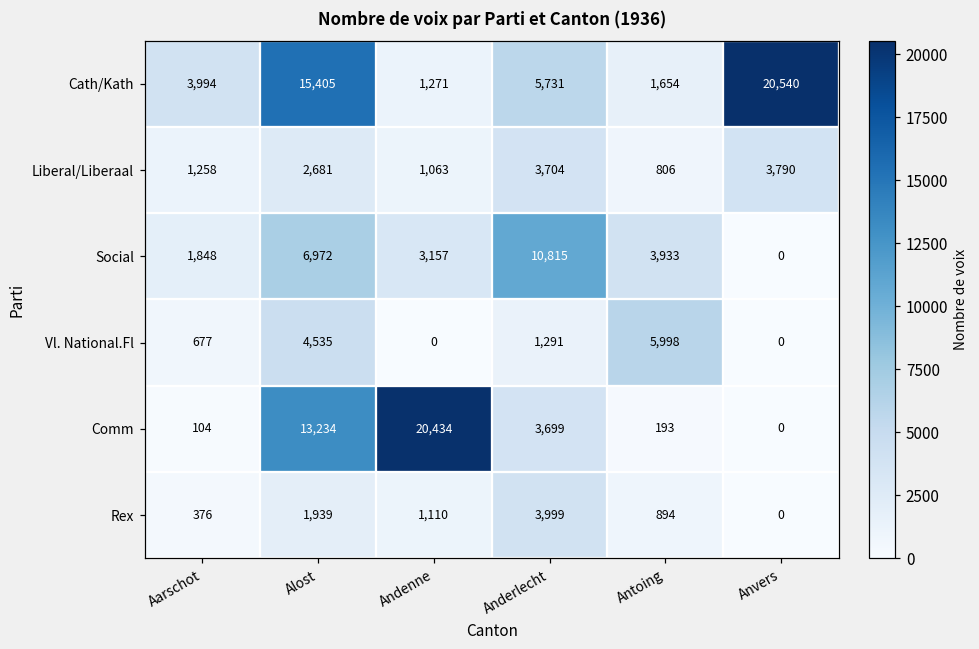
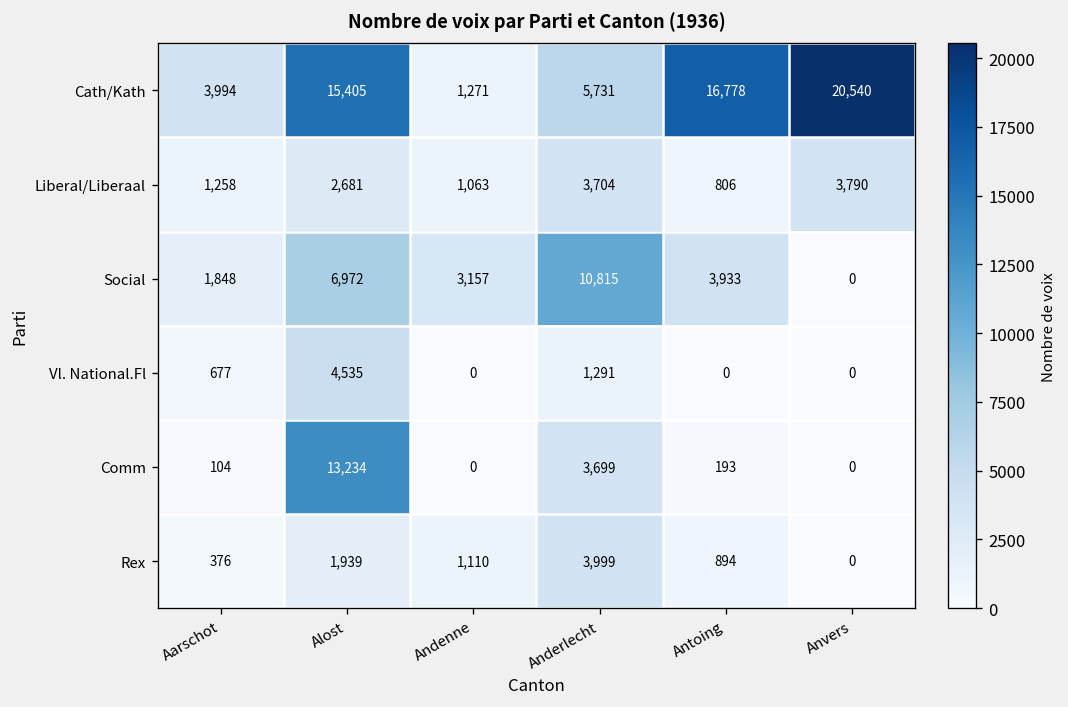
  {
    "Cath/Kath": {
      "Aarschot": "3,994",
      "Alost": "15,405",
      "Andenne": "1,271",
      "Anderlecht": "5,731",
-     "Antoing": "1,654",
+     "Antoing": "16,778",
      "Anvers": "20,540"
    },
    "Liberal/Liberaal": {
      "Aarschot": "1,258",
      "Alost": "2,681",
      "Andenne": "1,063",
      "Anderlecht": "3,704",
      "Antoing": "806",
      "Anvers": "3,790"
    },
    "Social": {
      "Aarschot": "1,848",
      "Alost": "6,972",
      "Andenne": "3,157",
      "Anderlecht": "10,815",
      "Antoing": "3,933",
      "Anvers": "0"
    },
    "Vl. National.Fl": {
      "Aarschot": "677",
      "Alost": "4,535",
      "Andenne": "0",
      "Anderlecht": "1,291",
-     "Antoing": "5,998",
+     "Antoing": "0",
      "Anvers": "0"
    },
    "Comm": {
      "Aarschot": "104",
      "Alost": "13,234",
-     "Andenne": "20,434",
+     "Andenne": "0",
      "Anderlecht": "3,699",
      "Antoing": "193",
      "Anvers": "0"
    },
    "Rex": {
      "Aarschot": "376",
      "Alost": "1,939",
      "Andenne": "1,110",
      "Anderlecht": "3,999",
      "Antoing": "894",
      "Anvers": "0"
    }
  }
